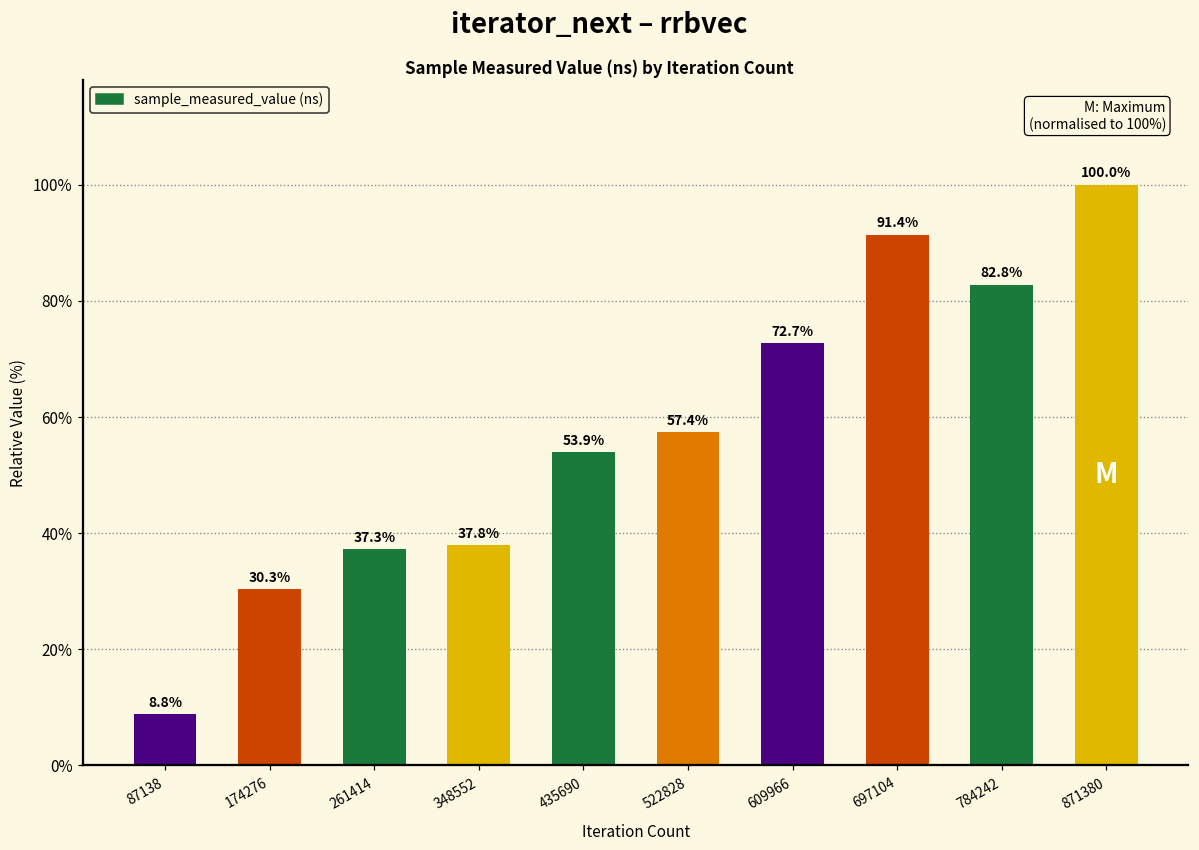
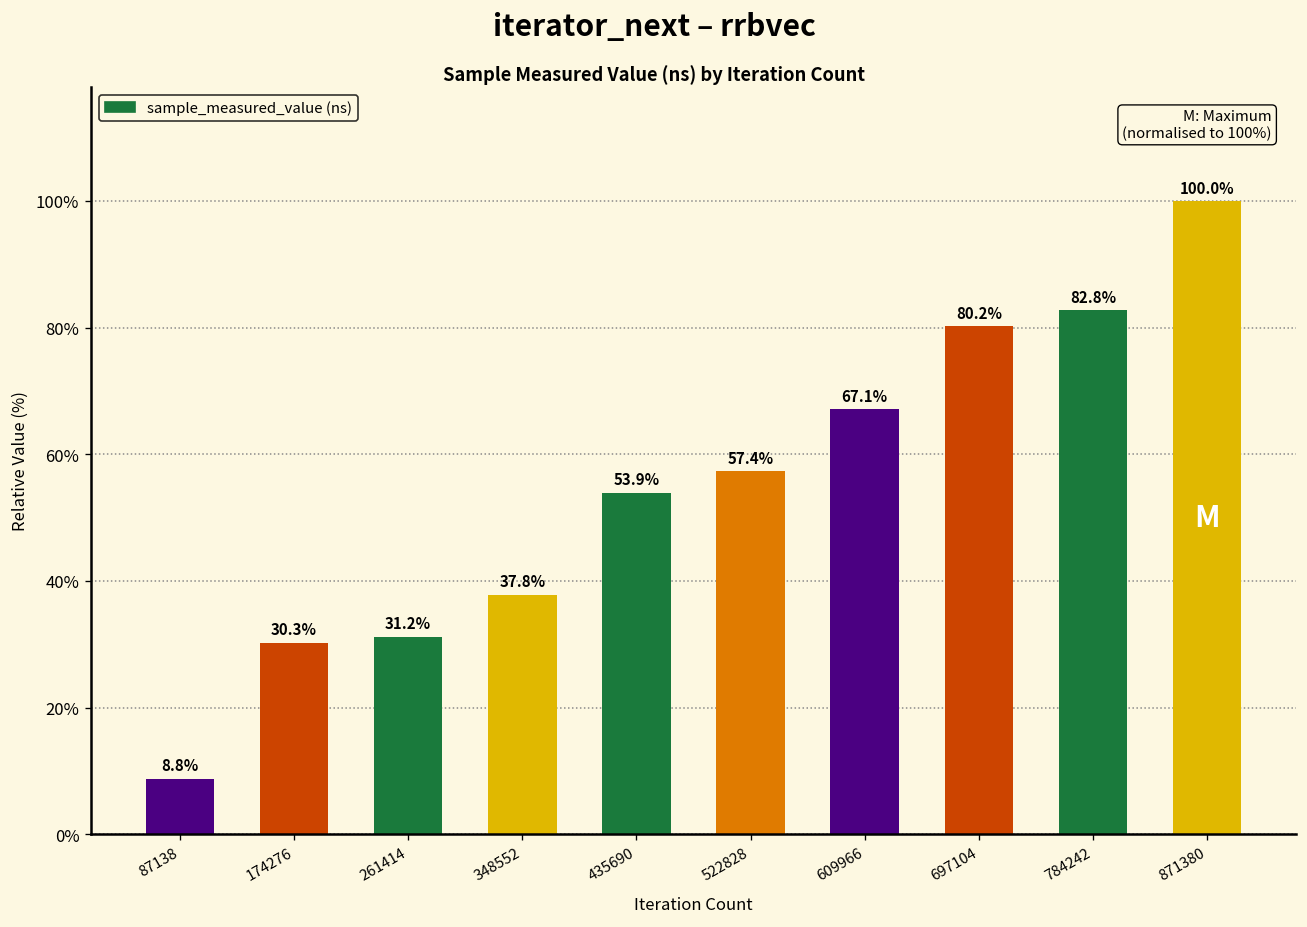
  {
    "87138": "8.8%",
    "174276": "30.3%",
-   "261414": "37.3%",
+   "261414": "31.2%",
    "348552": "37.8%",
    "435690": "53.9%",
    "522828": "57.4%",
-   "609966": "72.7%",
-   "697104": "91.4%",
+   "609966": "67.1%",
+   "697104": "80.2%",
    "784242": "82.8%",
    "871380": "100.0%"
  }
